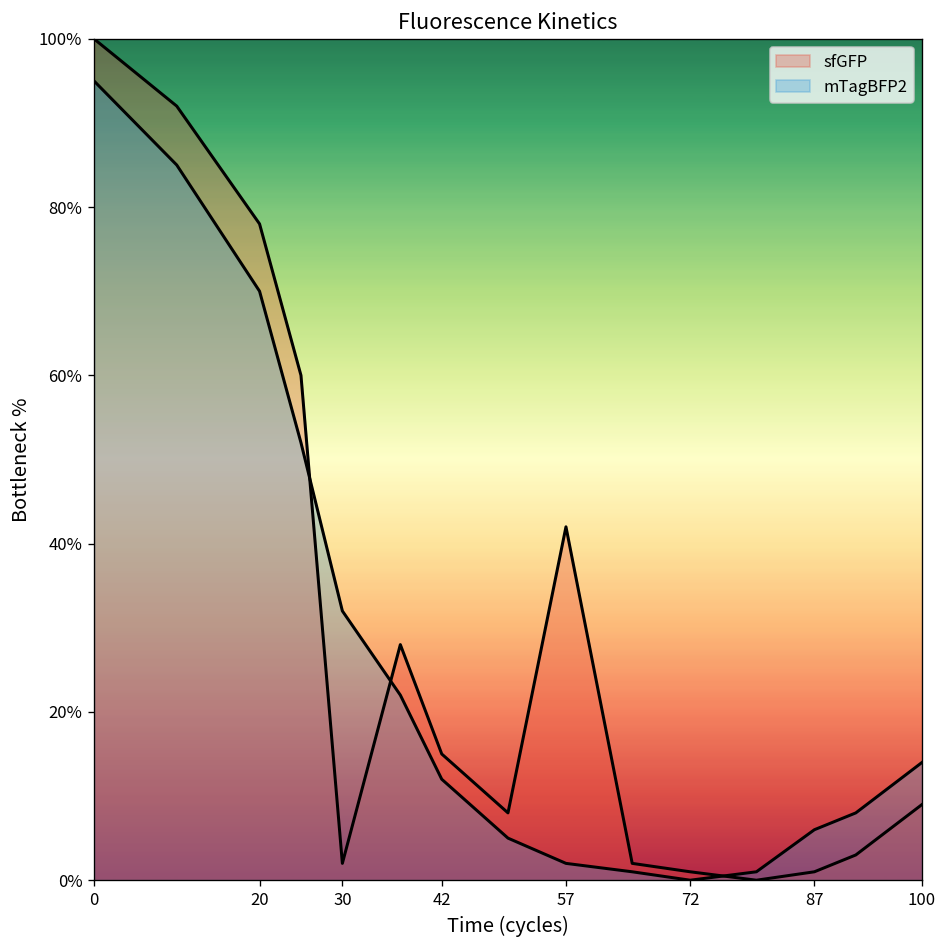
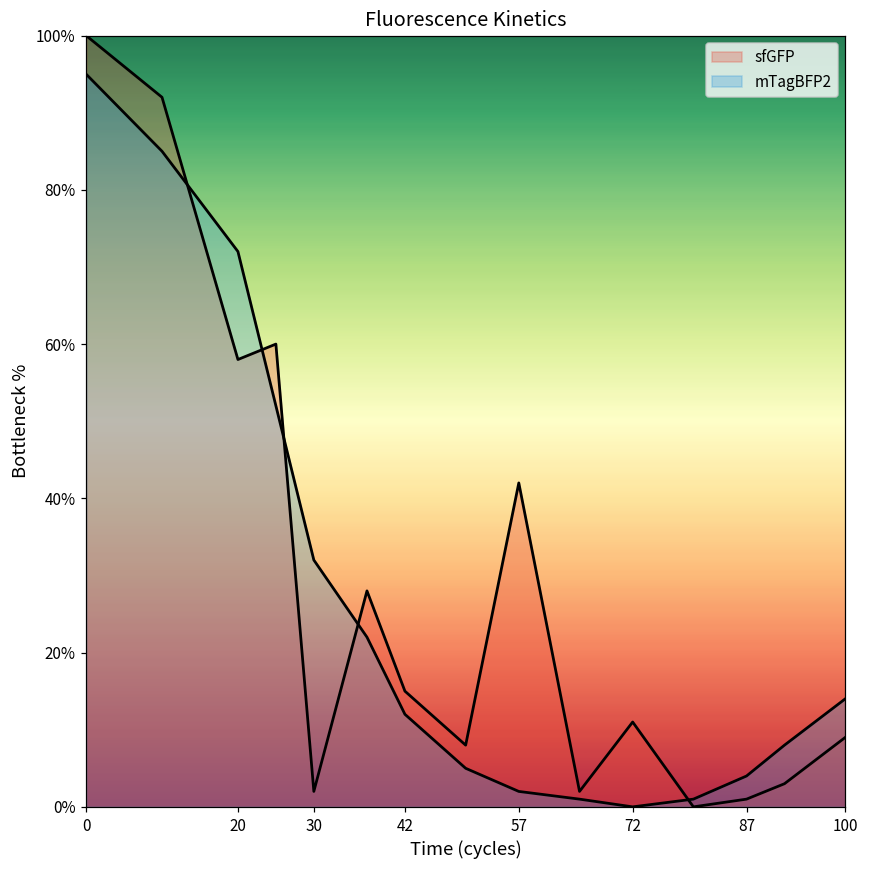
  {
    "sfGFP": {
      "0": "100%",
-     "20": "78%",
+     "20": "58%",
      "30": "2%",
      "42": "15%",
      "57": "42%",
-     "72": "1%",
+     "72": "11%",
      "87": "1%",
      "100": "9%"
    },
    "mTagBFP2": {
      "0": "95%",
-     "20": "70%",
+     "20": "72%",
      "30": "32%",
      "42": "12%",
      "57": "2%",
      "72": "0%",
-     "87": "6%",
+     "87": "4%",
      "100": "14%"
    }
  }
